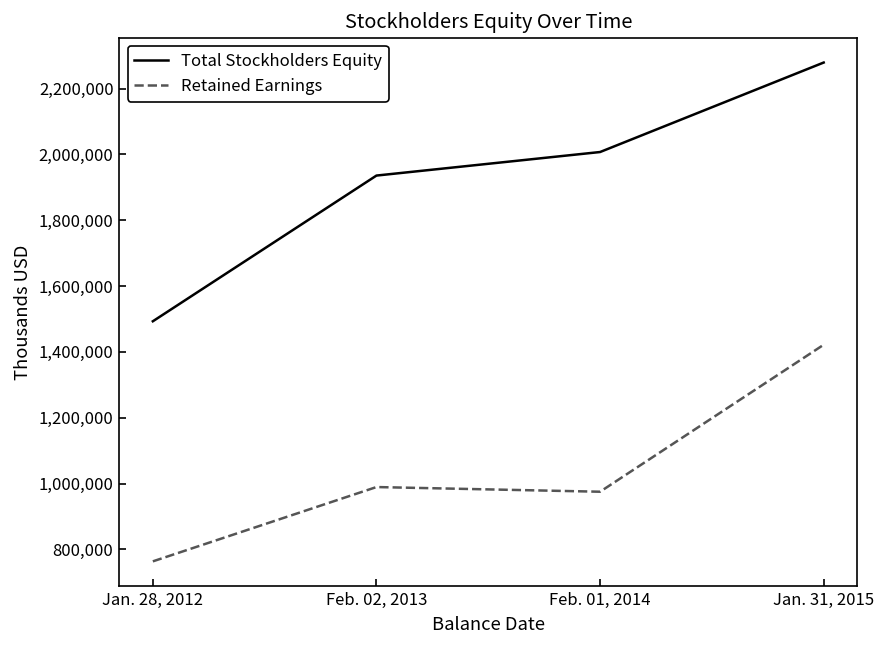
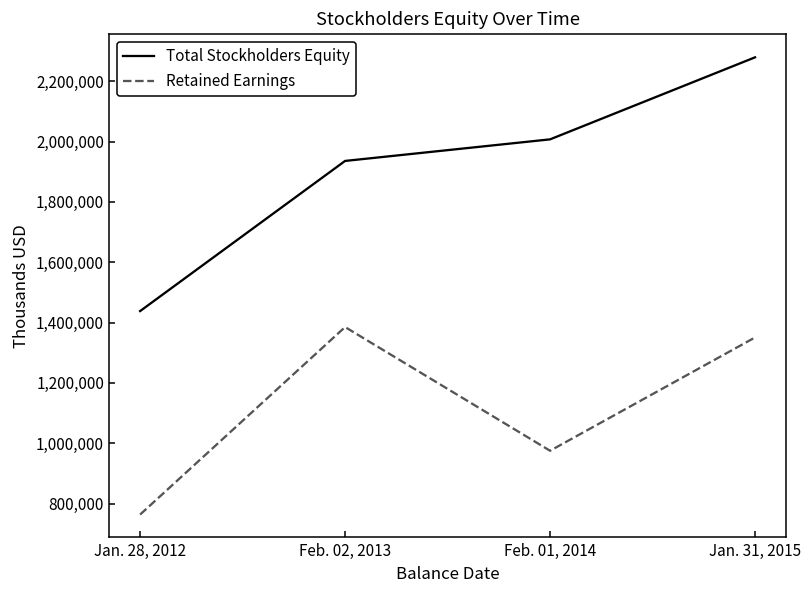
  {
    "Total Stockholders Equity": {
-     "Jan. 28, 2012": "1,490,000",
+     "Jan. 28, 2012": "1,440,000",
      "Feb. 02, 2013": "1,940,000",
      "Feb. 01, 2014": "2,010,000",
      "Jan. 31, 2015": "2,280,000"
    },
    "Retained Earnings": {
      "Jan. 28, 2012": "760,000",
-     "Feb. 02, 2013": "990,000",
+     "Feb. 02, 2013": "1,390,000",
      "Feb. 01, 2014": "980,000",
-     "Jan. 31, 2015": "1,420,000"
+     "Jan. 31, 2015": "1,350,000"
    }
  }
